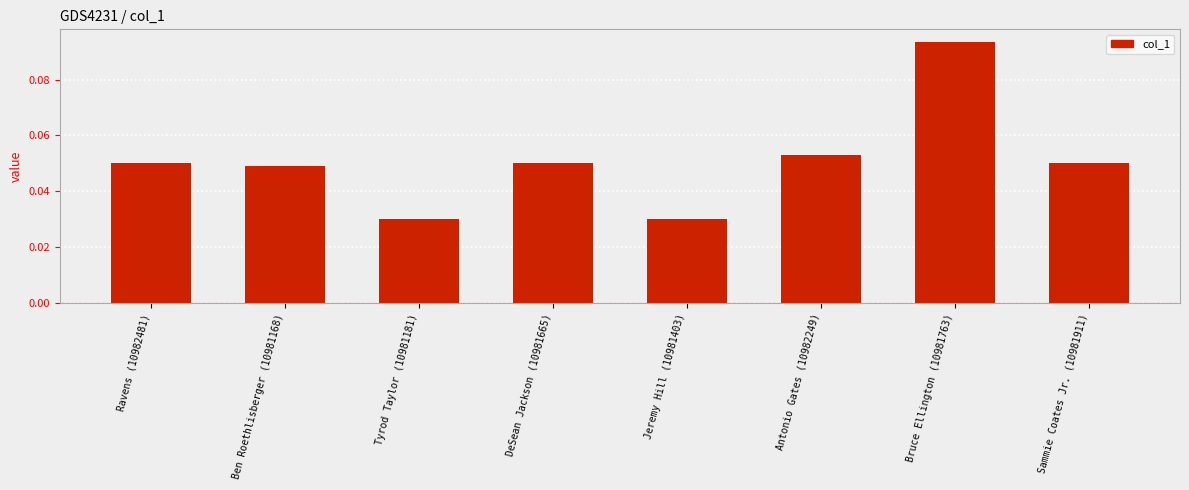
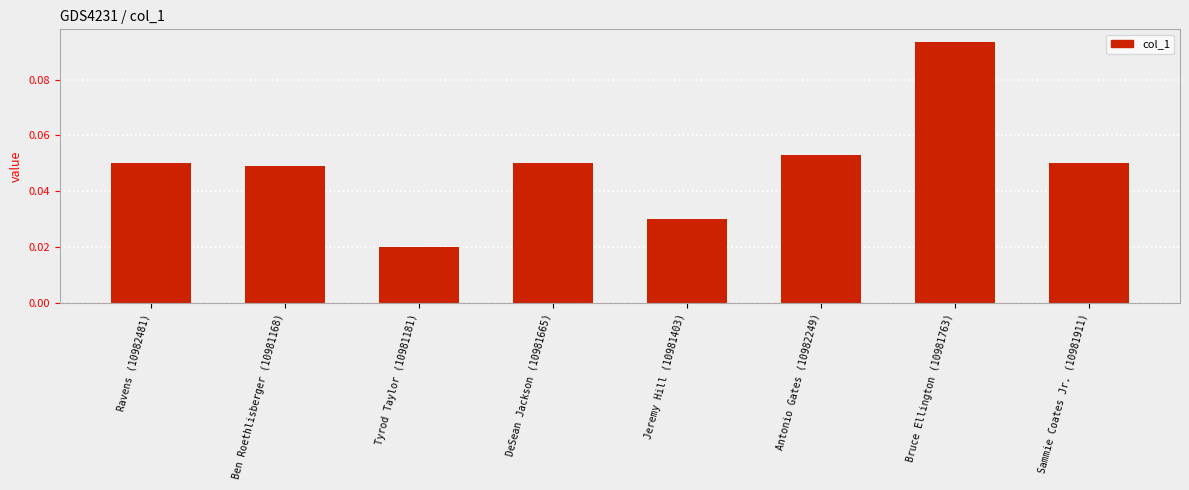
  {
    "Ravens (10982481)": 0.05,
    "Ben Roethlisberger (10981168)": 0.049,
-   "Tyrod Taylor (10981181)": 0.03,
+   "Tyrod Taylor (10981181)": 0.02,
    "DeSean Jackson (10981665)": 0.05,
    "Jeremy Hill (10981403)": 0.03,
    "Antonio Gates (10982249)": 0.053,
    "Bruce Ellington (10981763)": 0.093,
    "Sammie Coates Jr. (10981911)": 0.05
  }
